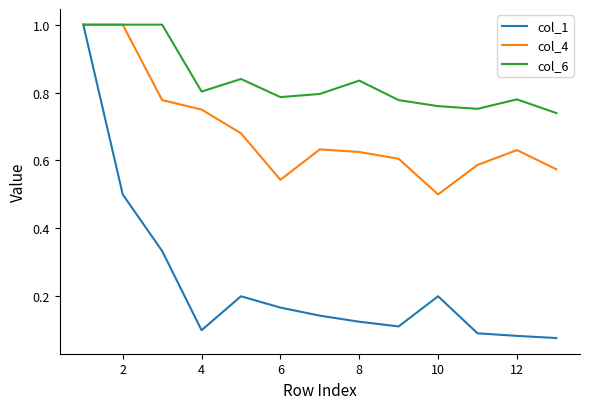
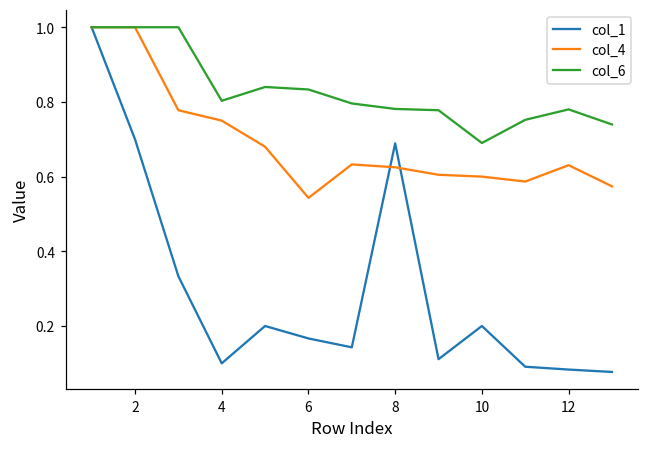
  {
    "col_1": {
-     "2": 0.5,
+     "2": 0.7,
      "4": 0.10,
      "6": 0.17,
-     "8": 0.13,
+     "8": 0.69,
      "10": 0.20,
      "12": 0.08
    },
    "col_4": {
      "4": 0.75,
      "6": 0.54,
      "8": 0.63,
-     "10": 0.5,
+     "10": 0.6,
      "12": 0.63
    },
    "col_6": {
      "4": 0.80,
-     "6": 0.79,
-     "8": 0.84,
-     "10": 0.76,
+     "6": 0.83,
+     "8": 0.78,
+     "10": 0.69,
      "12": 0.78
    }
  }
